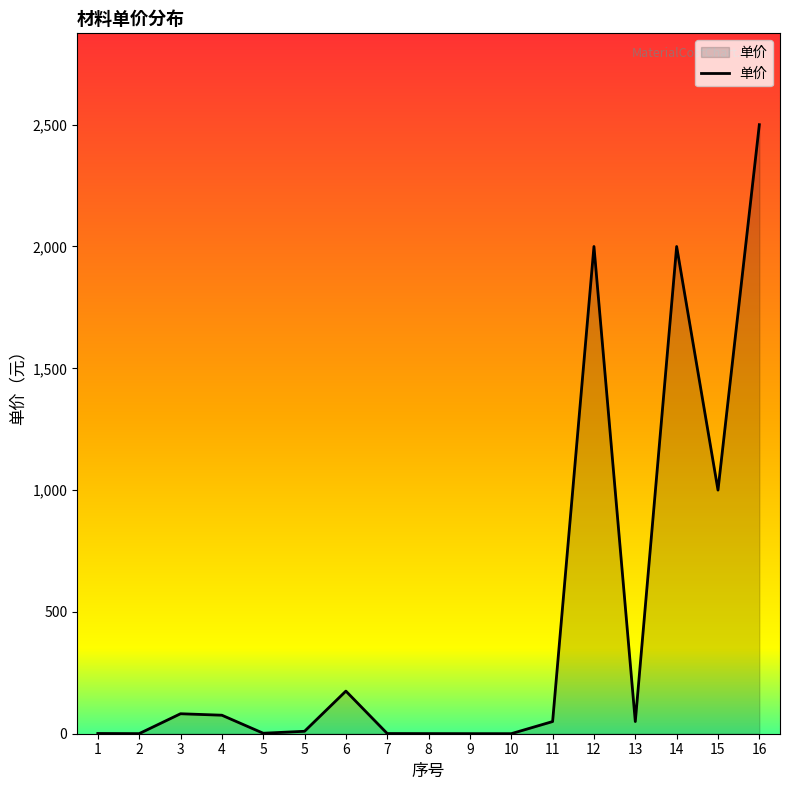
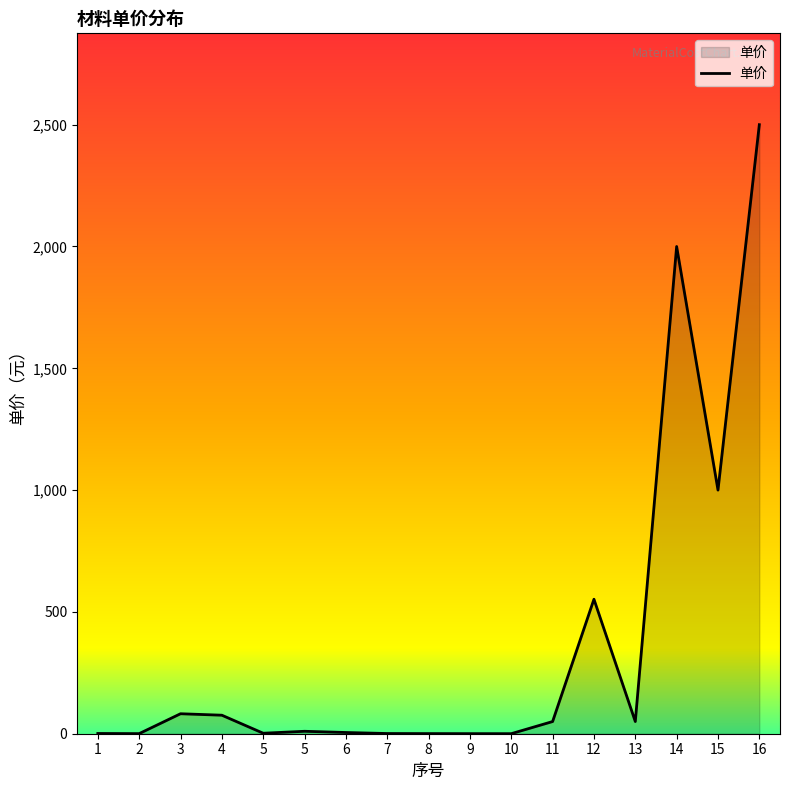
  {
    "1": "0",
    "2": "0",
    "3": "80",
    "4": "80",
-   "6": "180",
+   "6": "10",
    "7": "0",
    "8": "0",
    "9": "0",
    "10": "0",
    "11": "50",
-   "12": "2,000",
+   "12": "550",
    "13": "50",
    "14": "2,000",
    "15": "1,000",
    "16": "2,500"
  }
